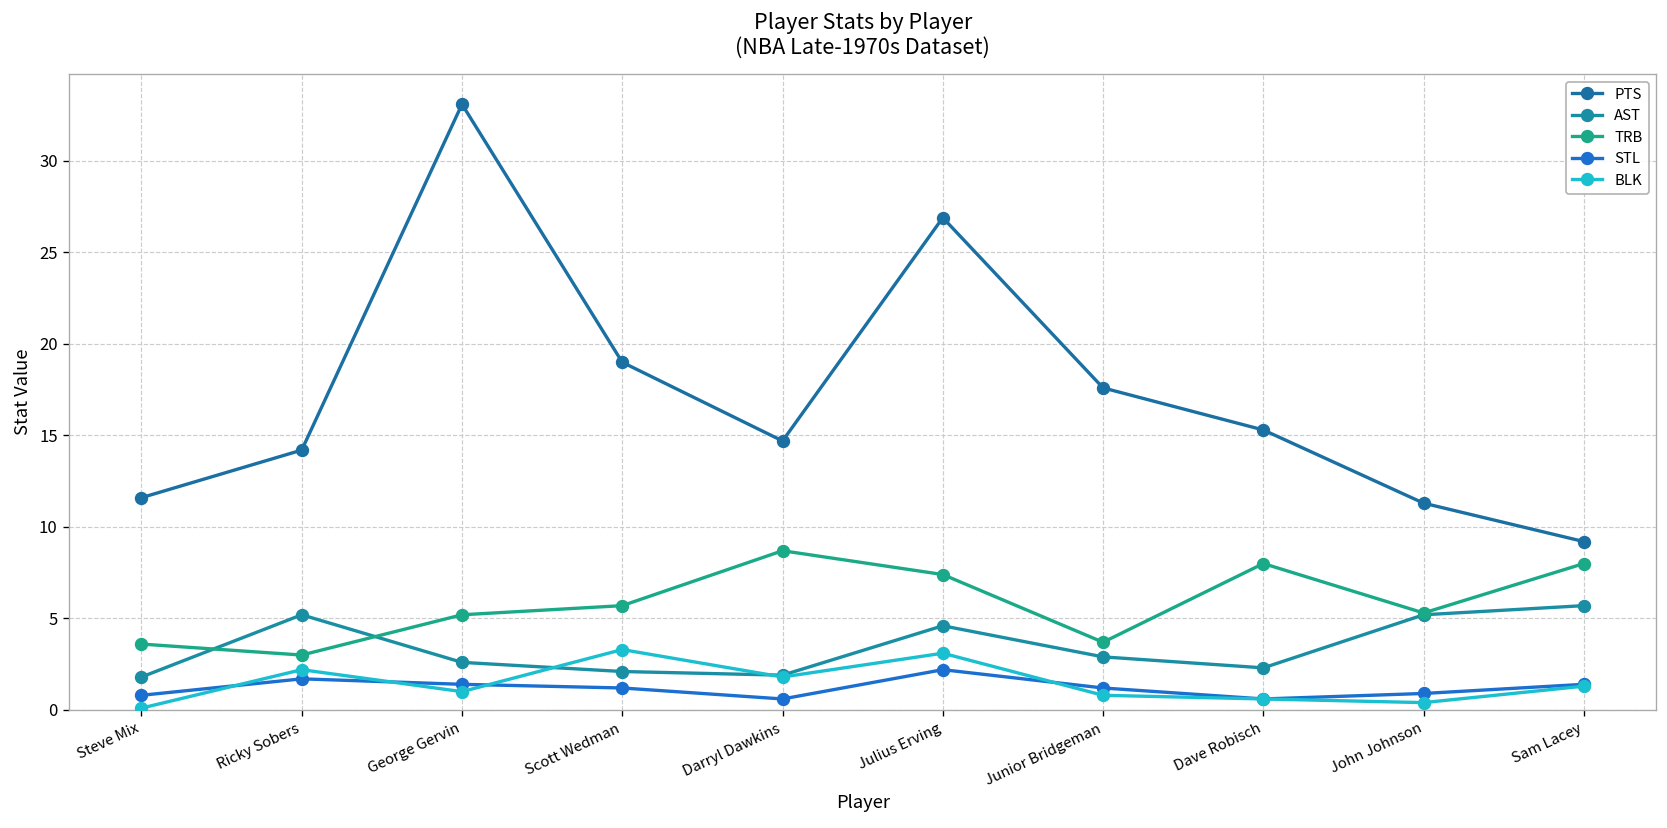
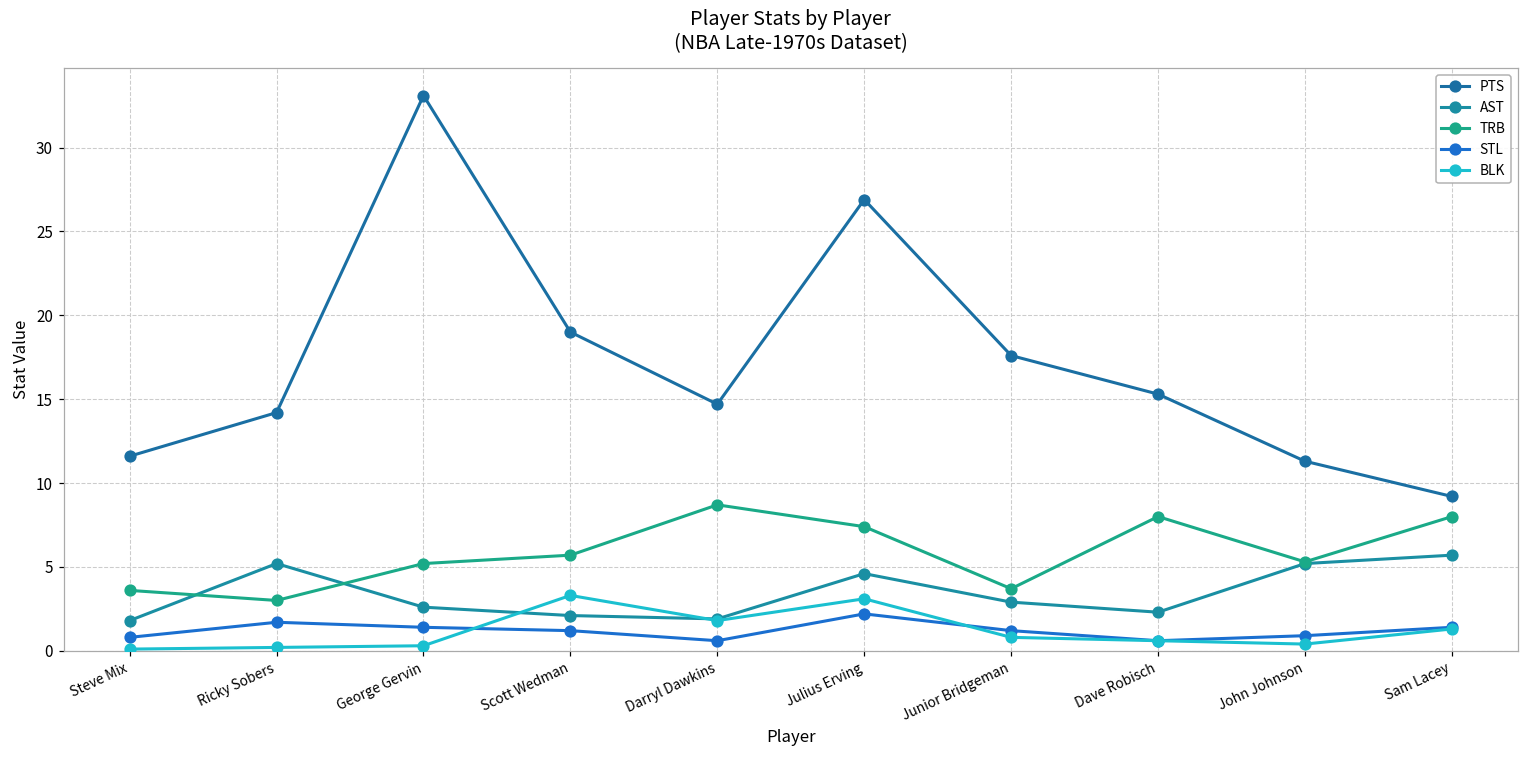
  {
    "BLK": {
      "Steve Mix": 0.1,
-     "Ricky Sobers": 2.2,
-     "George Gervin": 1.0,
+     "Ricky Sobers": 0.2,
+     "George Gervin": 0.3,
      "Scott Wedman": 3.3,
      "Julius Erving": 3.1,
      "Junior Bridgeman": 0.8,
      "John Johnson": 0.4
    }
  }
